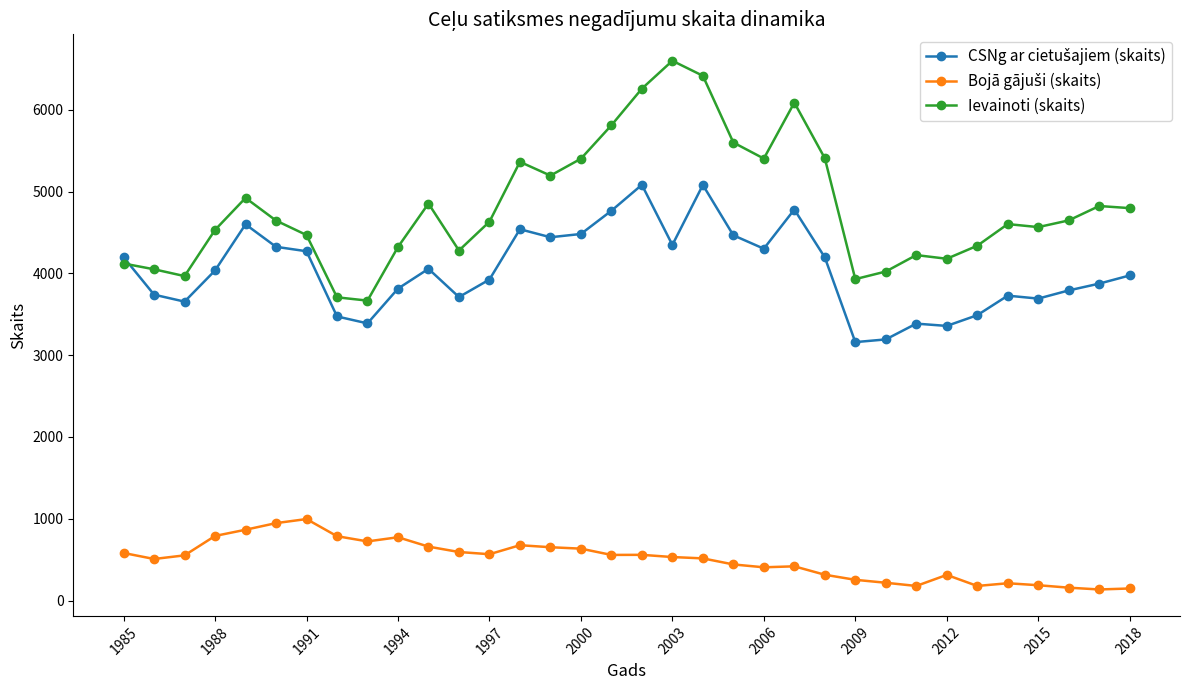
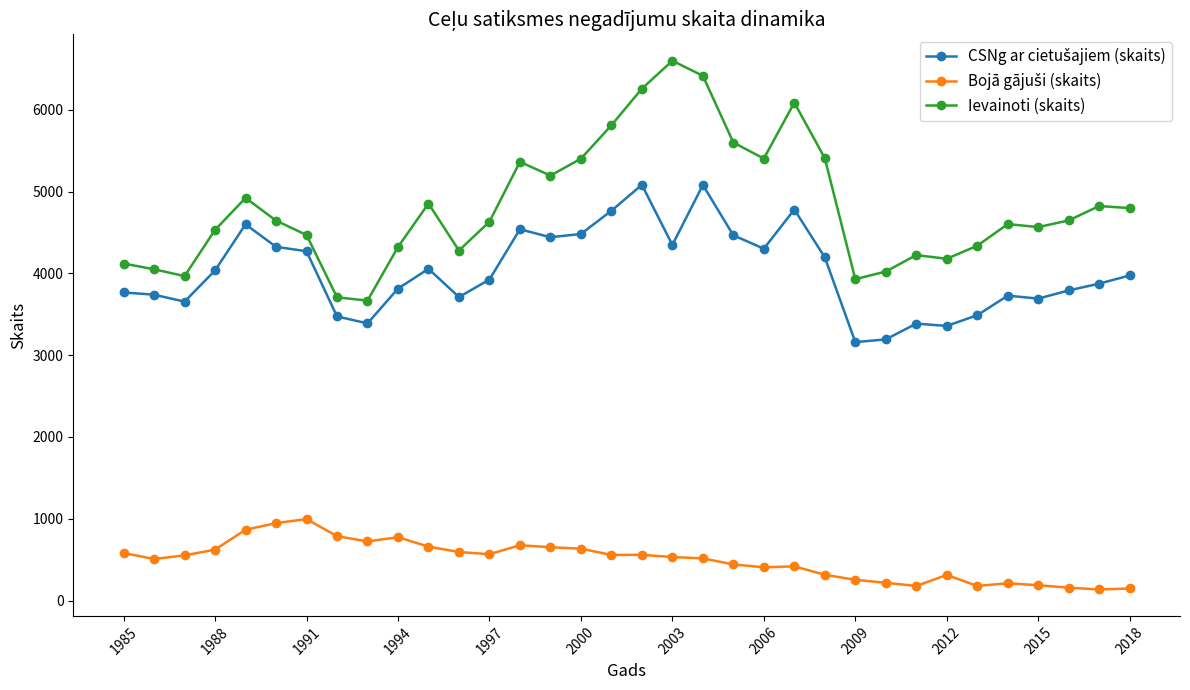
  {
    "CSNg ar cietušajiem (skaits)": {
-     "1985": 4200,
+     "1985": 3800,
      "1988": 4000,
      "1991": 4300,
      "1994": 3800,
      "1997": 3900,
      "2000": 4500,
      "2003": 4300,
      "2006": 4300,
      "2009": 3200,
      "2012": 3400,
      "2015": 3700,
      "2018": 4000
    },
    "Bojā gājuši (skaits)": {
      "1985": 600,
-     "1988": 800,
+     "1988": 600,
      "1991": 1000,
      "1994": 800,
      "1997": 600,
      "2000": 600,
      "2003": 500,
      "2006": 400,
      "2009": 300,
      "2012": 300,
      "2015": 200,
      "2018": 100
    },
    "Ievainoti (skaits)": {
      "1985": 4100,
      "1988": 4500,
      "1991": 4500,
      "1994": 4300,
      "1997": 4600,
      "2000": 5400,
      "2003": 6600,
      "2006": 5400,
      "2009": 3900,
      "2012": 4200,
      "2015": 4600,
      "2018": 4800
    }
  }
